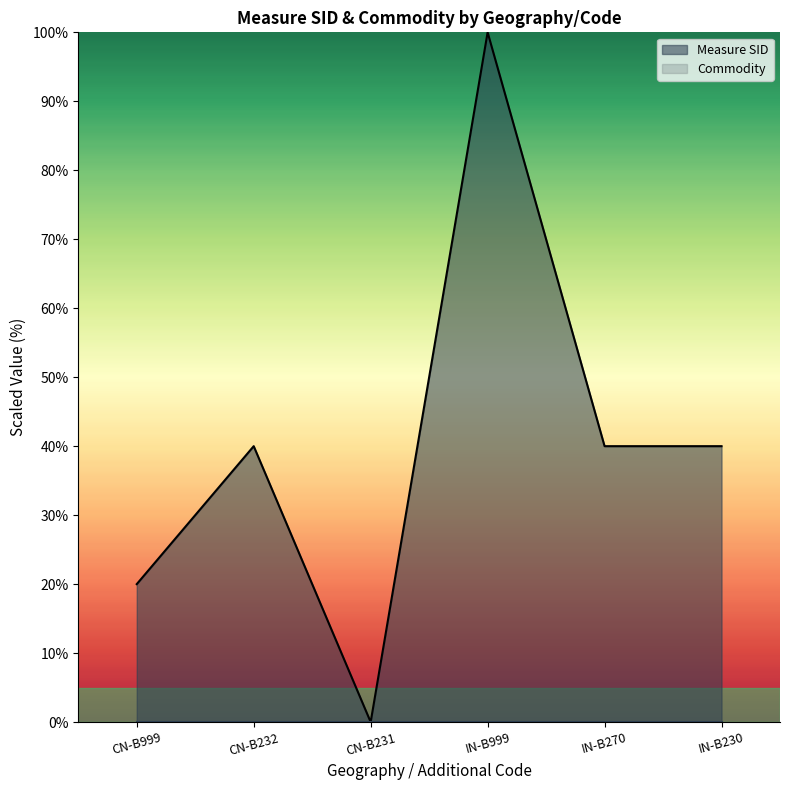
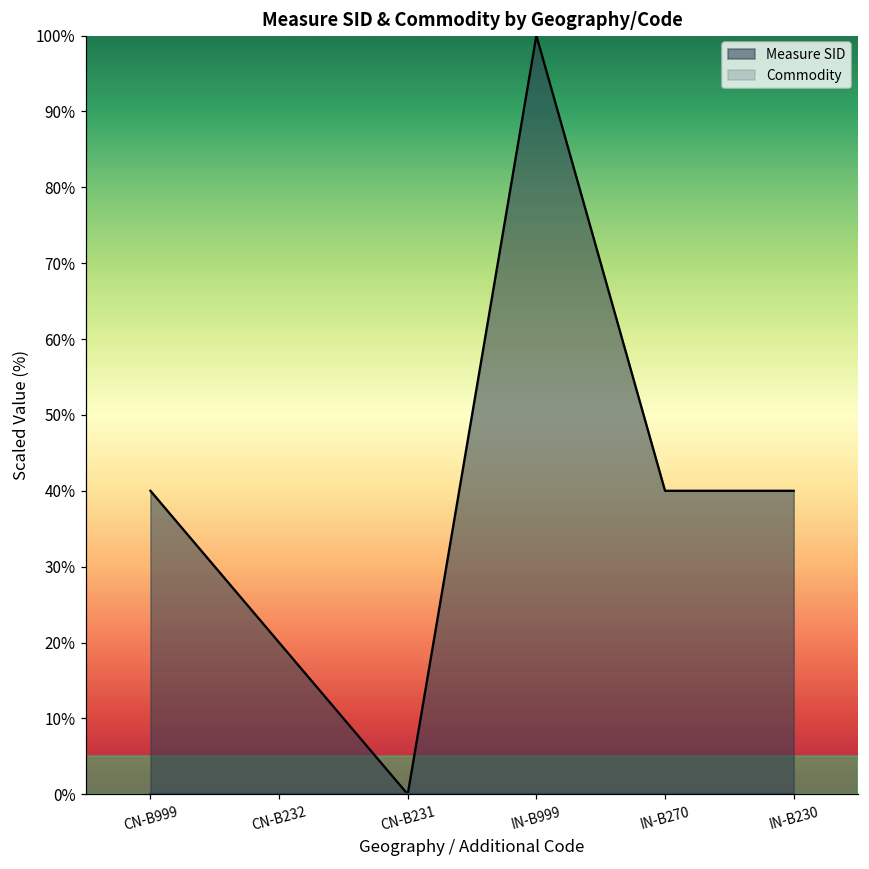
  {
    "Measure SID": {
-     "CN-B999": "20%",
-     "CN-B232": "40%",
+     "CN-B999": "40%",
+     "CN-B232": "20%",
      "IN-B999": "100%",
      "IN-B270": "40%",
      "IN-B230": "40%"
    }
  }
